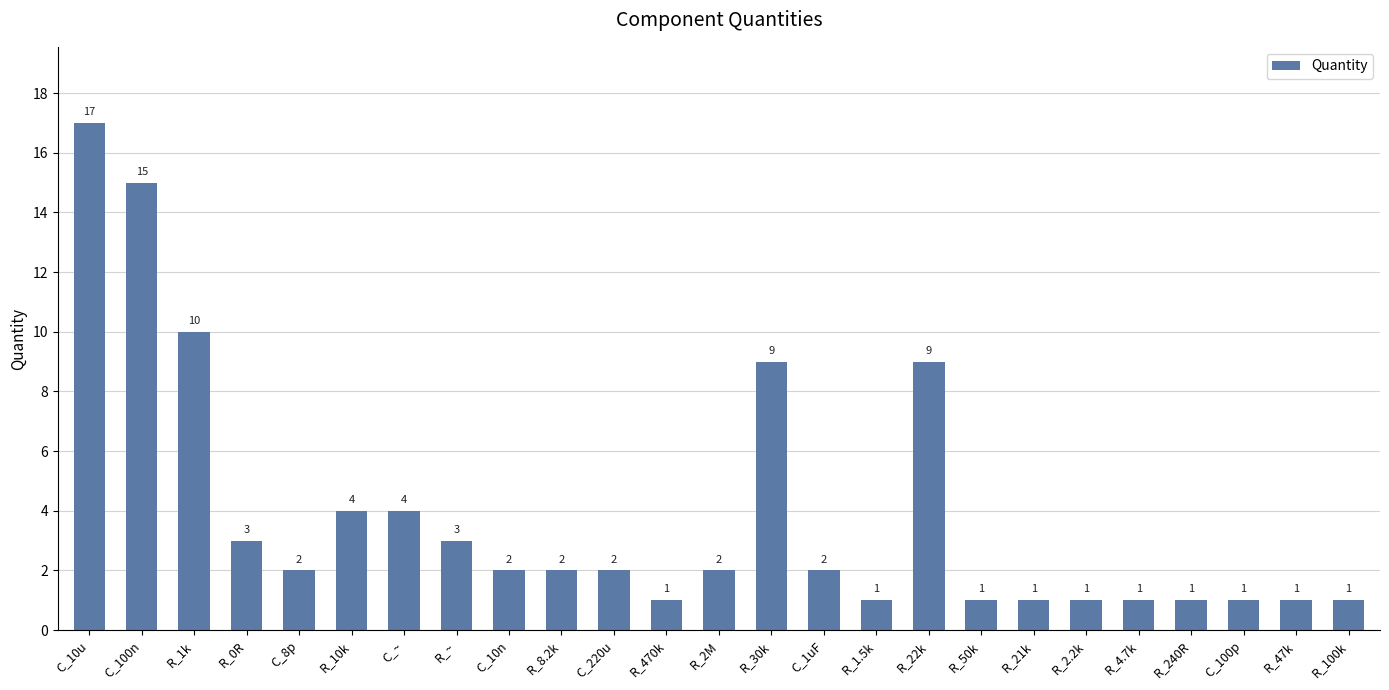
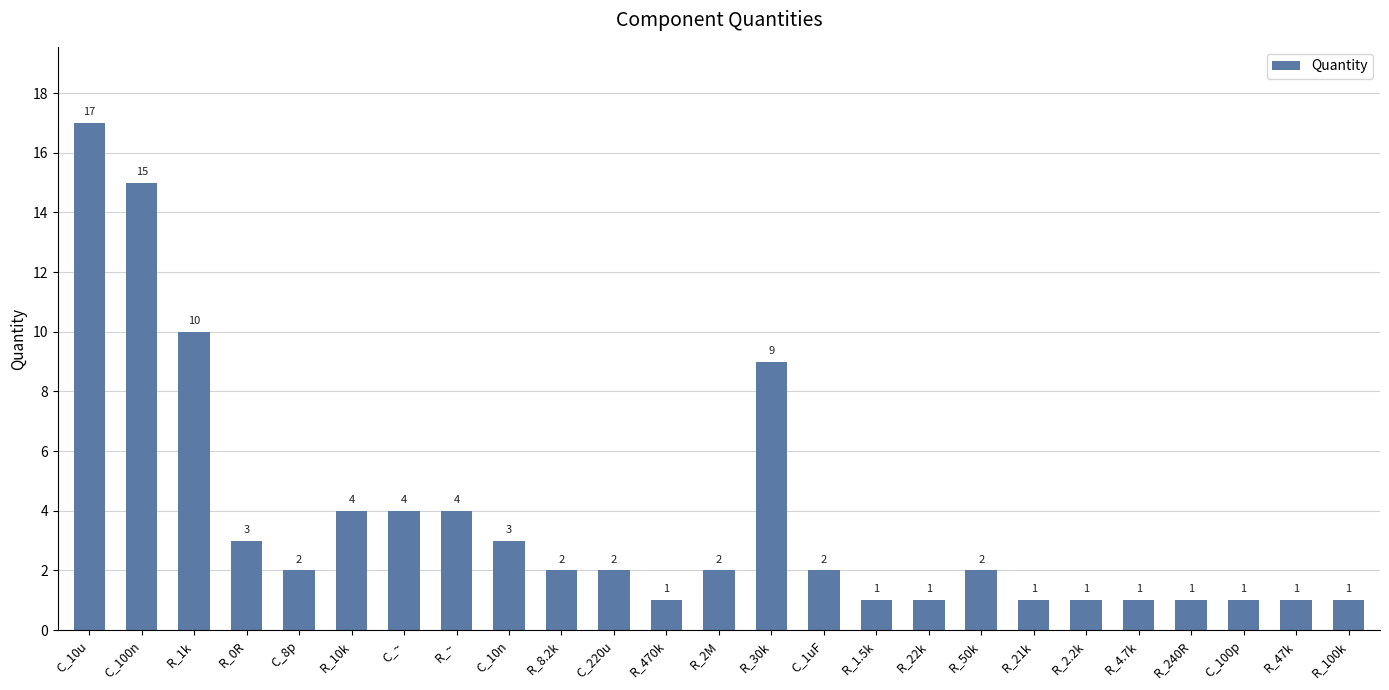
  {
    "C_10u": 17,
    "C_100n": 15,
    "R_1k": 10,
    "R_0R": 3,
    "C_8p": 2,
    "R_10k": 4,
    "C_~": 4,
-   "R_~": 3,
-   "C_10n": 2,
+   "R_~": 4,
+   "C_10n": 3,
    "R_8.2k": 2,
    "C_220u": 2,
    "R_470k": 1,
    "R_2M": 2,
    "R_30k": 9,
    "C_1uF": 2,
    "R_1.5k": 1,
-   "R_22k": 9,
-   "R_50k": 1,
+   "R_22k": 1,
+   "R_50k": 2,
    "R_21k": 1,
    "R_2.2k": 1,
    "R_4.7k": 1,
    "R_240R": 1,
    "C_100p": 1,
    "R_47k": 1,
    "R_100k": 1
  }
